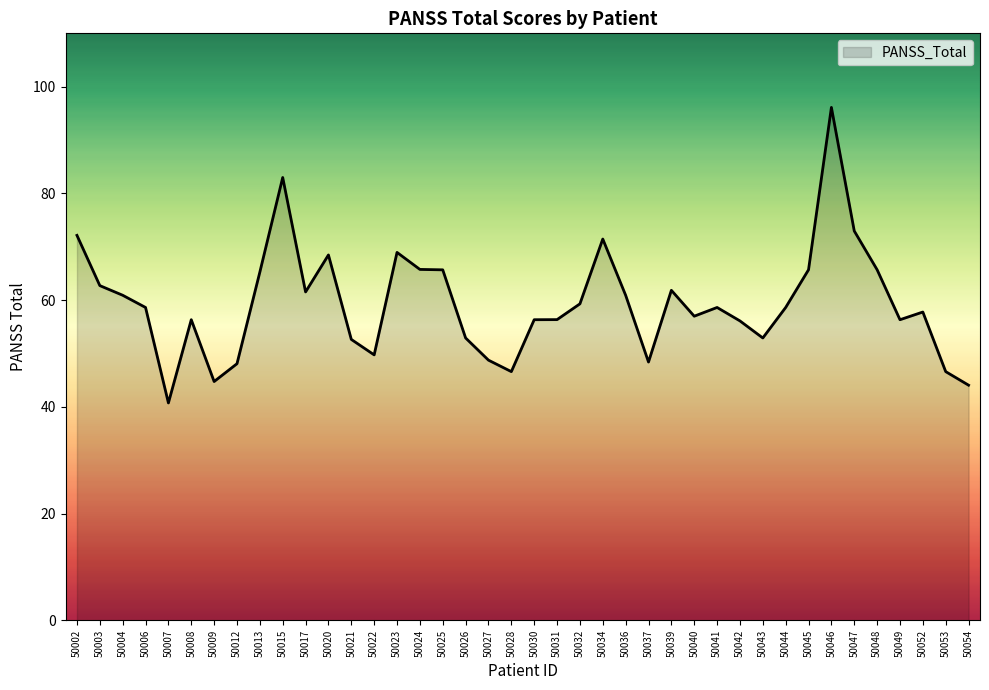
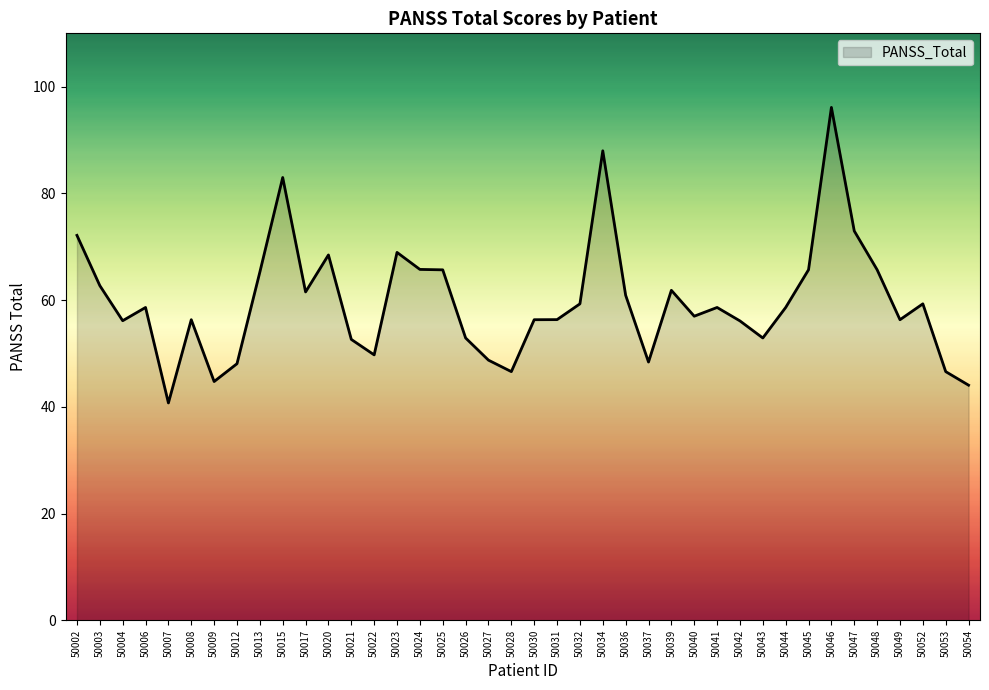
  {
    "50002": 72,
    "50003": 63,
-   "50004": 61,
+   "50004": 56,
    "50006": 59,
    "50007": 41,
    "50008": 56,
    "50009": 45,
    "50012": 48,
    "50013": 65,
    "50015": 83,
    "50017": 62,
    "50020": 68,
    "50021": 53,
    "50022": 50,
    "50023": 69,
    "50024": 66,
    "50025": 66,
    "50026": 53,
    "50027": 49,
    "50028": 47,
    "50030": 56,
    "50031": 56,
    "50032": 59,
-   "50034": 71,
+   "50034": 88,
    "50036": 61,
    "50037": 48,
    "50039": 62,
    "50040": 57,
    "50041": 59,
    "50042": 56,
    "50043": 53,
    "50044": 59,
    "50045": 66,
    "50046": 96,
    "50047": 73,
    "50048": 66,
    "50049": 56,
-   "50052": 58,
+   "50052": 59,
    "50053": 47,
    "50054": 44
  }
